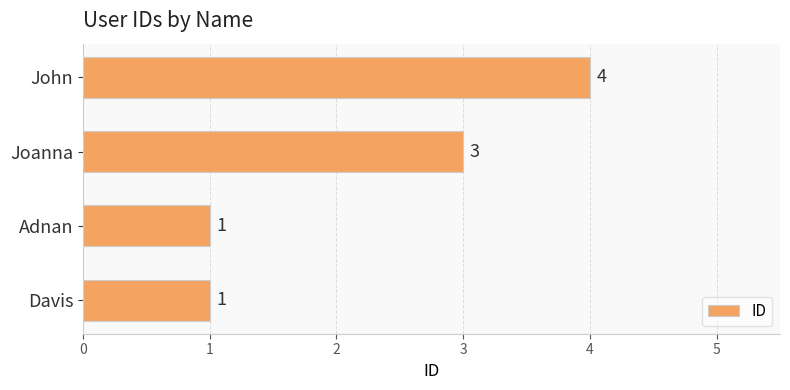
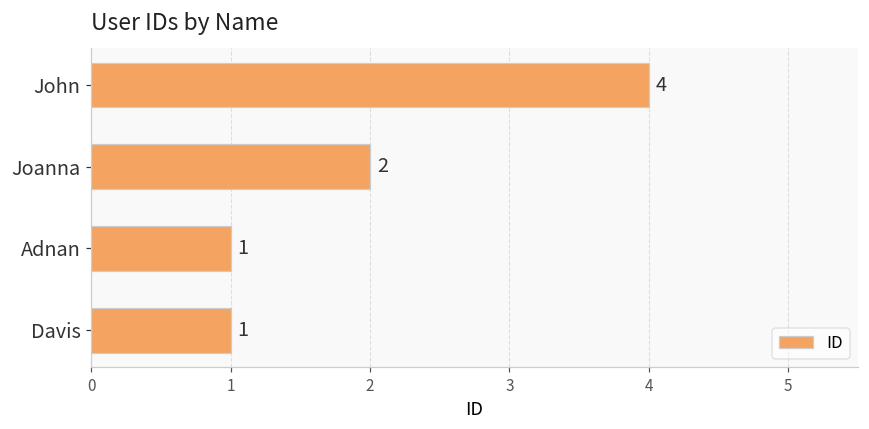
  {
    "John": 4,
-   "Joanna": 3,
+   "Joanna": 2,
    "Adnan": 1,
    "Davis": 1
  }
